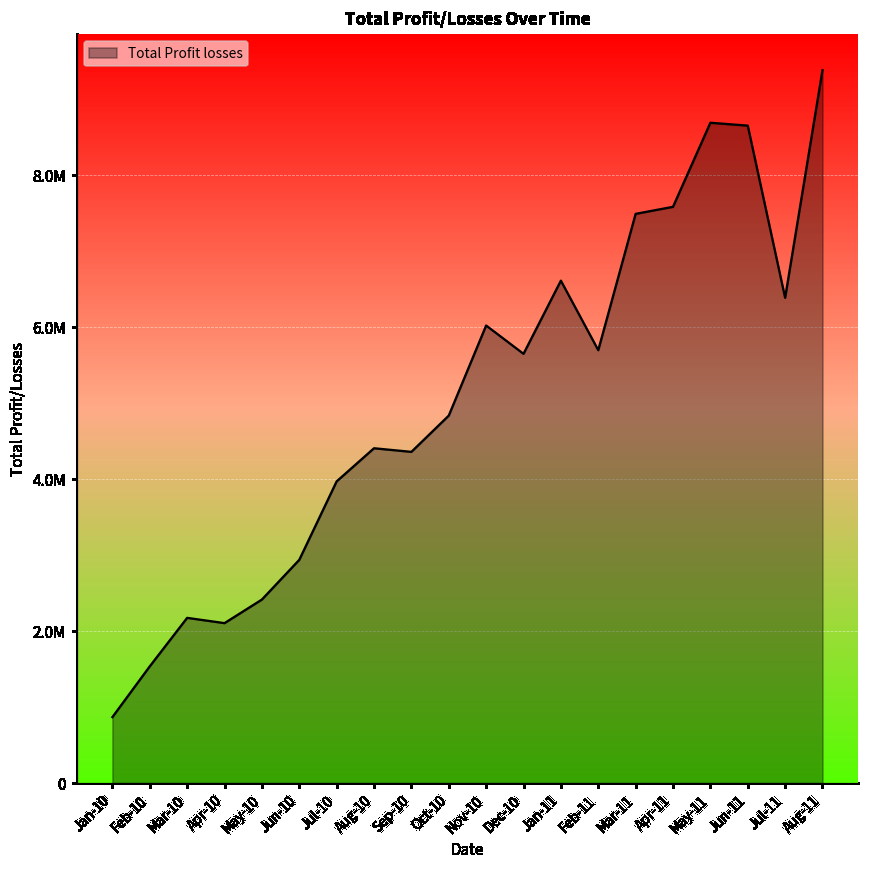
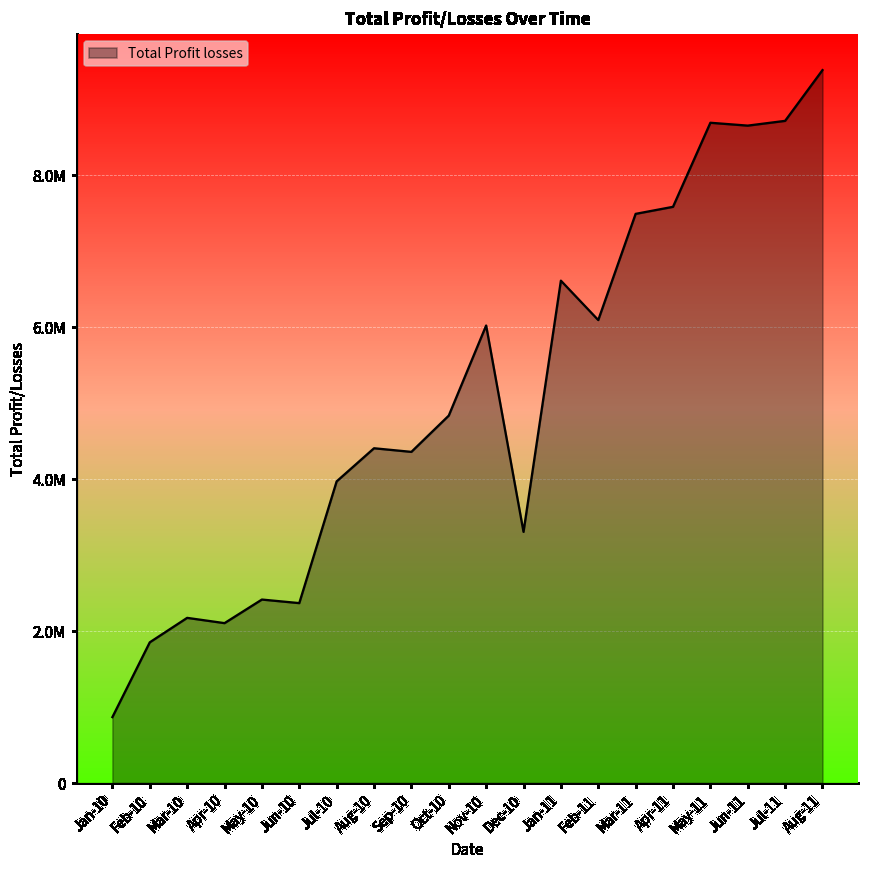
  {
    "Jan-10": 900000,
-   "Feb-10": 1500000,
+   "Feb-10": 1900000,
    "Mar-10": 2200000,
    "Apr-10": 2100000,
    "May-10": 2400000,
-   "Jun-10": 2900000,
+   "Jun-10": 2400000,
    "Jul-10": 4000000,
    "Aug-10": 4400000,
    "Sep-10": 4400000,
    "Oct-10": 4800000,
    "Nov-10": 6000000,
-   "Dec-10": 5700000,
+   "Dec-10": 3300000,
    "Jan-11": 6600000,
-   "Feb-11": 5700000,
+   "Feb-11": 6100000,
    "Mar-11": 7500000,
    "Apr-11": 7600000,
    "May-11": 8700000,
    "Jun-11": 8700000,
-   "Jul-11": 6400000,
+   "Jul-11": 8700000,
    "Aug-11": 9400000
  }
